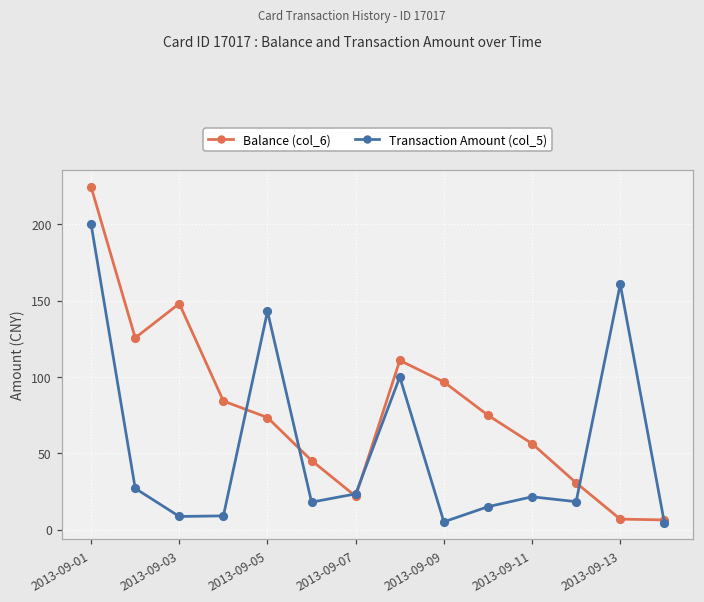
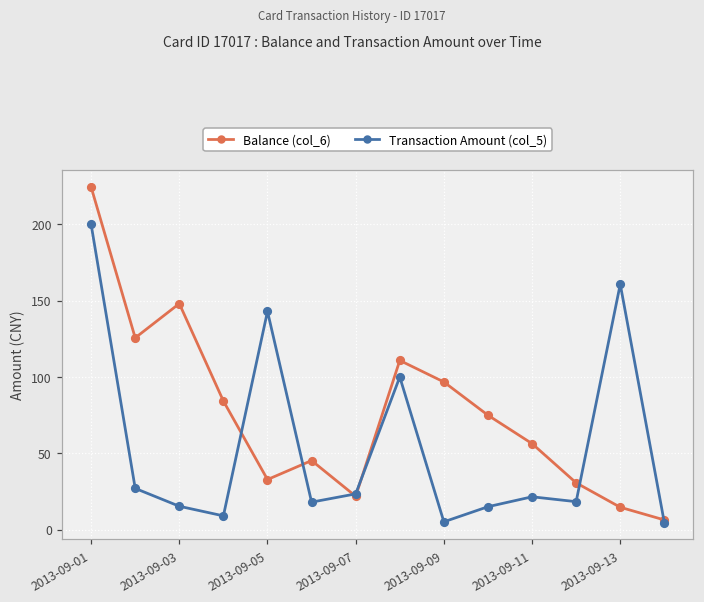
  {
    "Balance (col_6)": {
      "2013-09-01": 224,
      "2013-09-03": 148,
-     "2013-09-05": 73,
+     "2013-09-05": 33,
      "2013-09-09": 97,
      "2013-09-11": 56,
-     "2013-09-13": 7
+     "2013-09-13": 15
    },
    "Transaction Amount (col_5)": {
      "2013-09-01": 200,
-     "2013-09-03": 9,
+     "2013-09-03": 15,
      "2013-09-05": 143,
      "2013-09-09": 5,
      "2013-09-11": 22,
      "2013-09-13": 161
    }
  }
